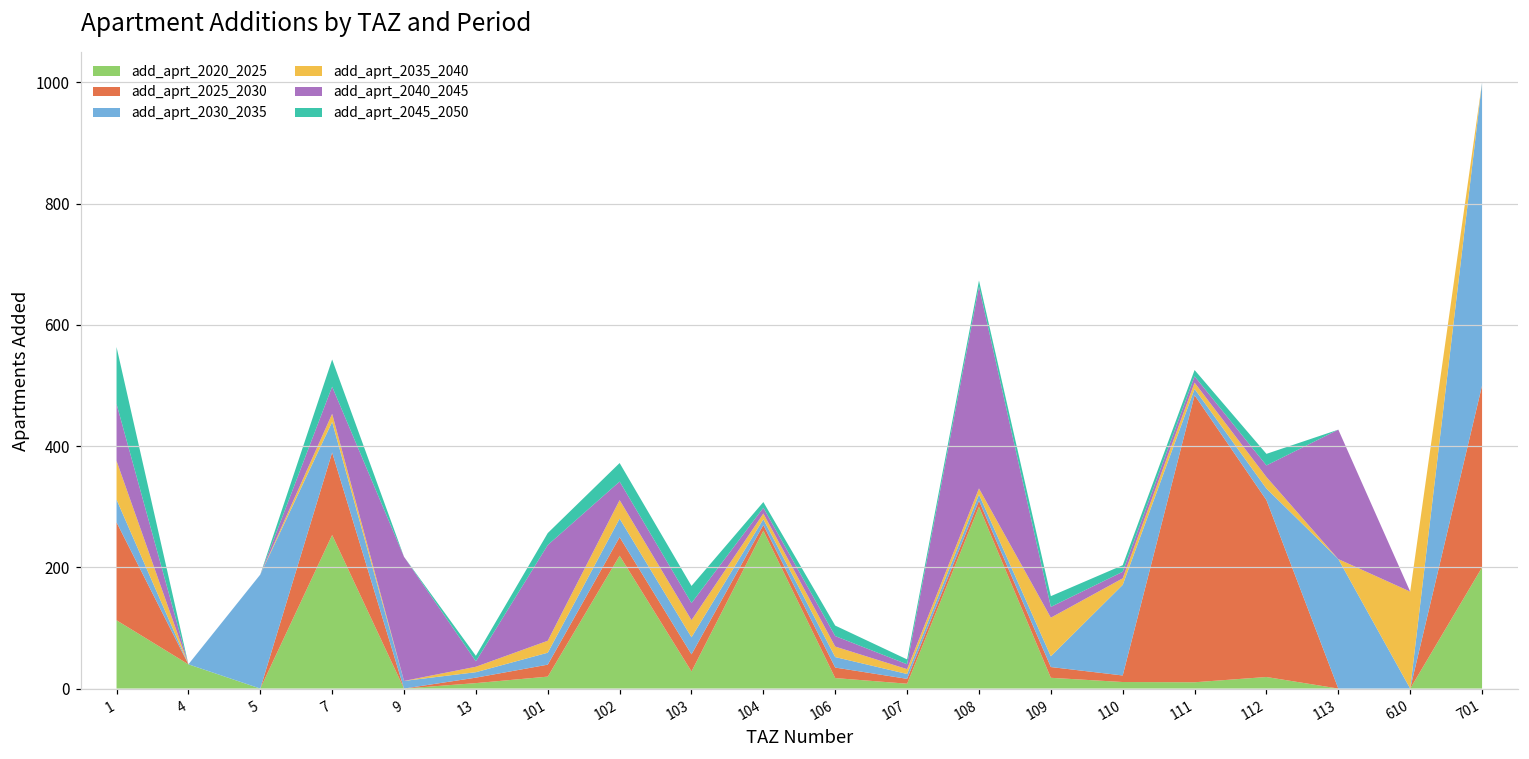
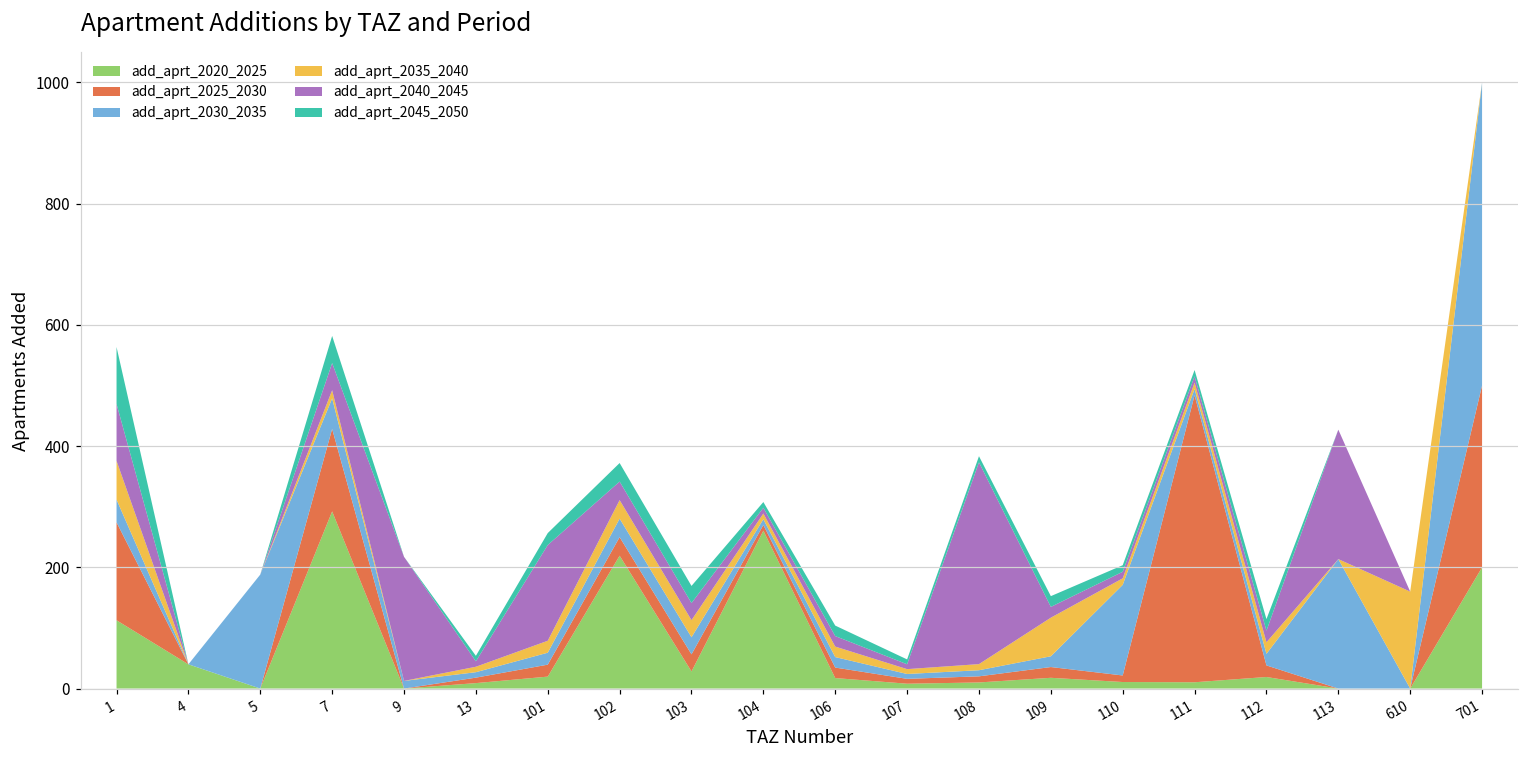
  {
    "add_aprt_2020_2025": {
      "1": 110,
-     "7": 250,
+     "7": 290,
      "13": 10,
      "101": 20,
      "102": 220,
      "103": 30,
      "104": 260,
      "106": 20,
      "107": 10,
-     "108": 300,
+     "108": 10,
      "109": 20,
      "110": 10,
      "111": 10,
      "112": 20,
      "701": 200
    },
    "add_aprt_2025_2030": {
      "1": 160,
      "7": 140,
      "13": 10,
      "101": 20,
      "102": 30,
      "103": 30,
      "104": 10,
      "106": 20,
      "107": 10,
      "108": 10,
      "109": 20,
      "110": 10,
      "111": 470,
-     "112": 290,
+     "112": 20,
      "701": 300
    },
    "add_aprt_2030_2035": {
      "1": 40,
      "7": 50,
      "13": 10,
      "101": 20,
      "102": 30,
      "103": 30,
      "104": 10,
      "106": 20,
      "107": 10,
      "108": 10,
      "109": 20,
      "110": 150,
      "111": 10,
      "112": 20
    },
    "add_aprt_2035_2040": {
      "1": 60,
      "7": 10,
      "13": 10,
      "101": 20,
      "102": 30,
      "103": 30,
      "104": 10,
      "106": 20,
      "107": 10,
      "108": 10,
      "109": 60,
      "110": 10,
      "111": 10,
      "112": 20
    },
    "add_aprt_2040_2045": {
      "1": 90,
      "7": 40,
      "13": 10,
      "101": 160,
      "102": 30,
      "103": 30,
      "104": 10,
      "106": 20,
      "107": 10,
      "108": 330,
      "109": 20,
      "110": 10,
      "111": 10,
      "112": 20
    },
    "add_aprt_2045_2050": {
      "1": 90,
      "7": 40,
      "13": 10,
      "101": 20,
      "102": 30,
      "103": 30,
      "104": 10,
      "106": 20,
      "107": 10,
      "108": 10,
      "109": 20,
      "110": 10,
      "111": 10,
      "112": 20
    }
  }
